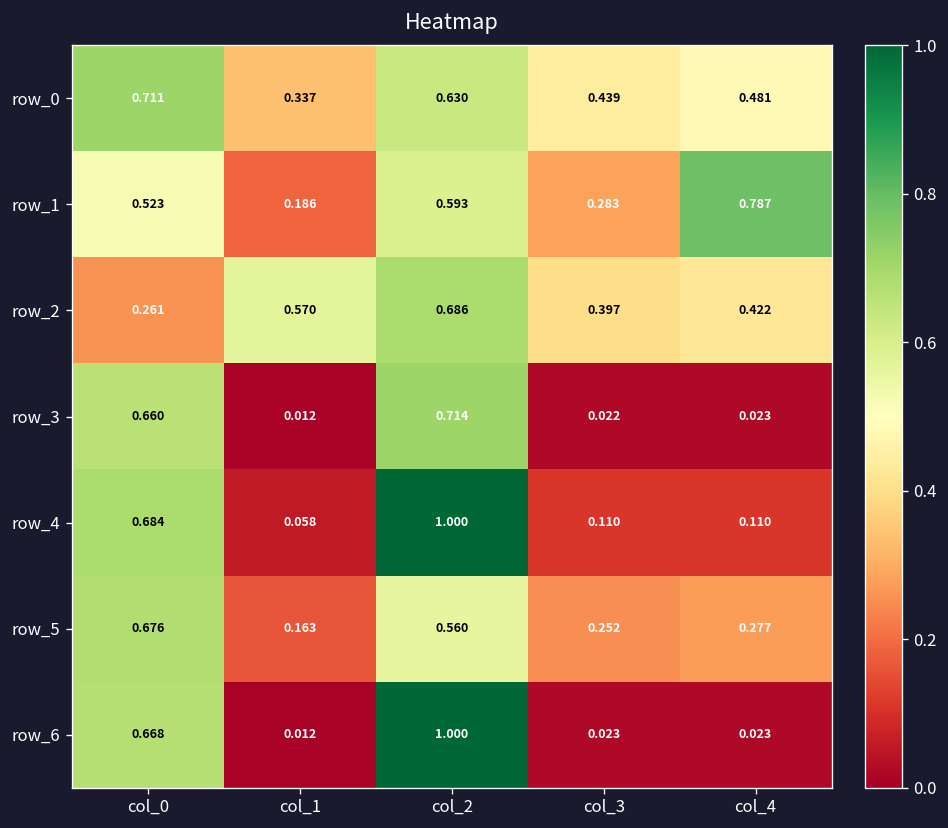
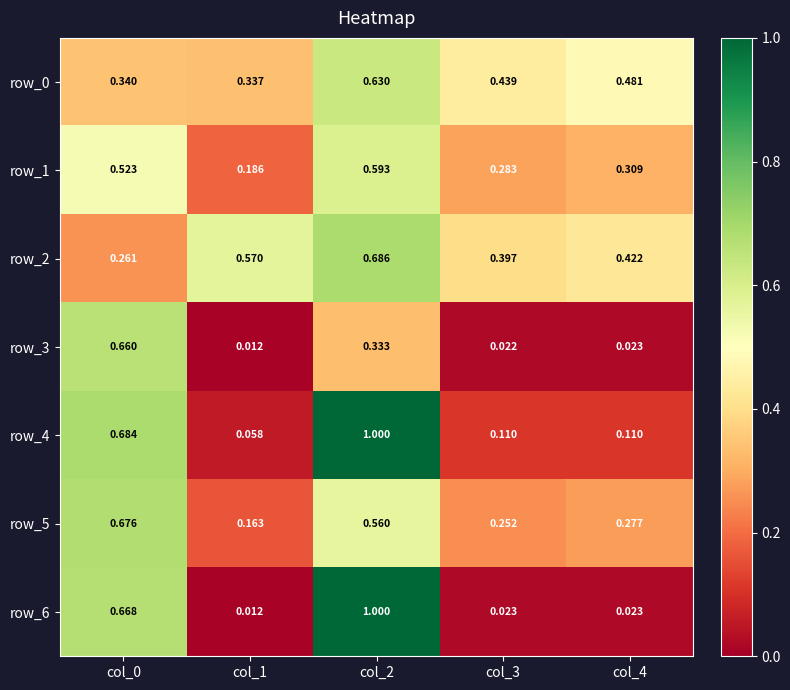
  {
    "row_0": {
-     "col_0": 0.711,
+     "col_0": 0.340,
      "col_1": 0.337,
      "col_2": 0.630,
      "col_3": 0.439,
      "col_4": 0.481
    },
    "row_1": {
      "col_0": 0.523,
      "col_1": 0.186,
      "col_2": 0.593,
      "col_3": 0.283,
-     "col_4": 0.787
+     "col_4": 0.309
    },
    "row_2": {
      "col_0": 0.261,
      "col_1": 0.570,
      "col_2": 0.686,
      "col_3": 0.397,
      "col_4": 0.422
    },
    "row_3": {
      "col_0": 0.660,
      "col_1": 0.012,
-     "col_2": 0.714,
+     "col_2": 0.333,
      "col_3": 0.022,
      "col_4": 0.023
    },
    "row_4": {
      "col_0": 0.684,
      "col_1": 0.058,
      "col_2": 1.000,
      "col_3": 0.110,
      "col_4": 0.110
    },
    "row_5": {
      "col_0": 0.676,
      "col_1": 0.163,
      "col_2": 0.560,
      "col_3": 0.252,
      "col_4": 0.277
    },
    "row_6": {
      "col_0": 0.668,
      "col_1": 0.012,
      "col_2": 1.000,
      "col_3": 0.023,
      "col_4": 0.023
    }
  }
